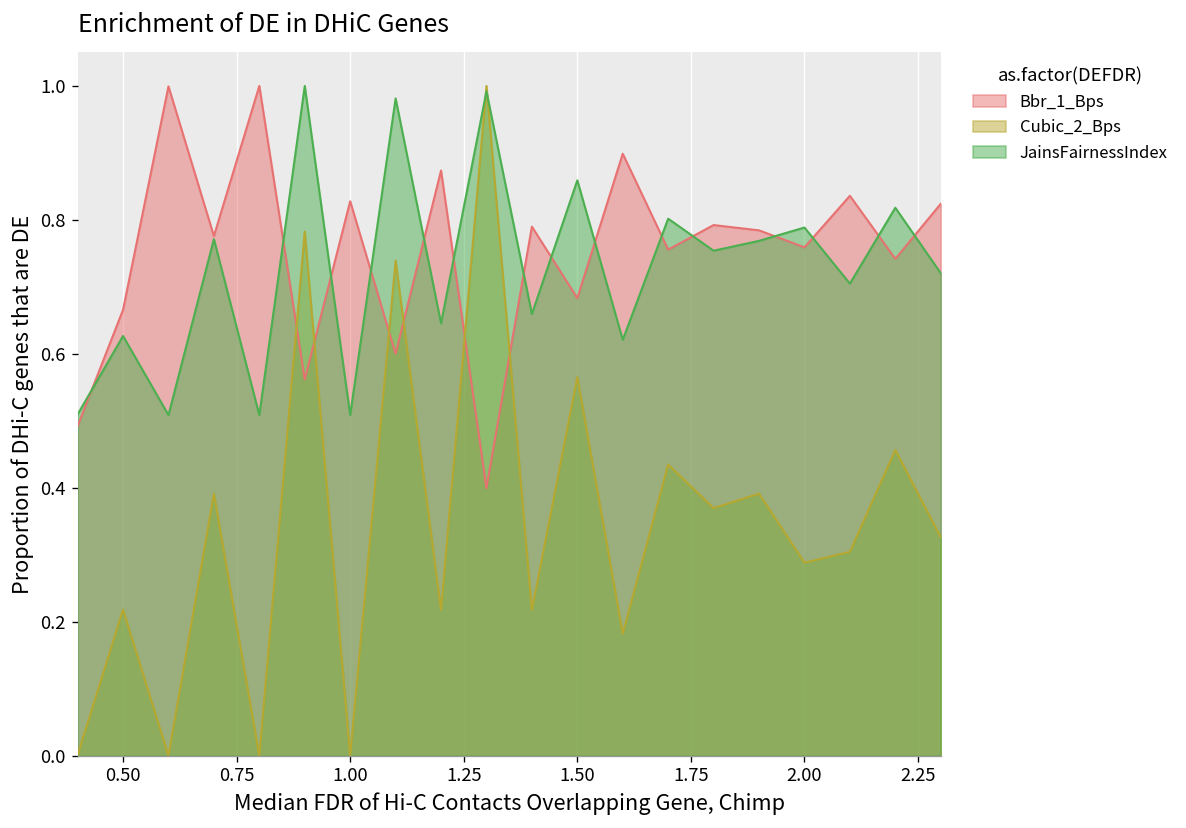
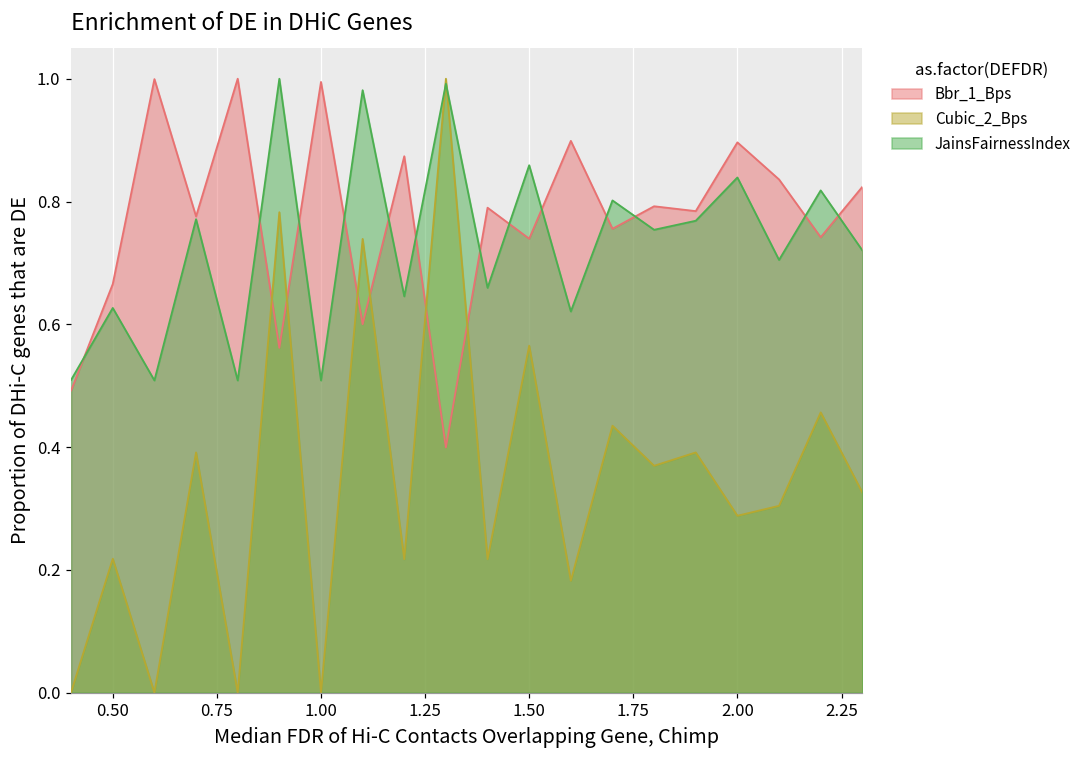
  {
    "Bbr_1_Bps": {
      "0.50": 0.67,
-     "1.00": 0.83,
-     "1.50": 0.68,
-     "2.00": 0.76
+     "1.00": 0.99,
+     "1.50": 0.74,
+     "2.00": 0.90
    },
    "Cubic_2_Bps": {
      "0.50": 0.22,
      "1.00": 0.00,
      "1.50": 0.57,
      "2.00": 0.29
    },
    "JainsFairnessIndex": {
      "0.50": 0.63,
      "1.00": 0.51,
      "1.50": 0.86,
-     "2.00": 0.79
+     "2.00": 0.84
    }
  }
